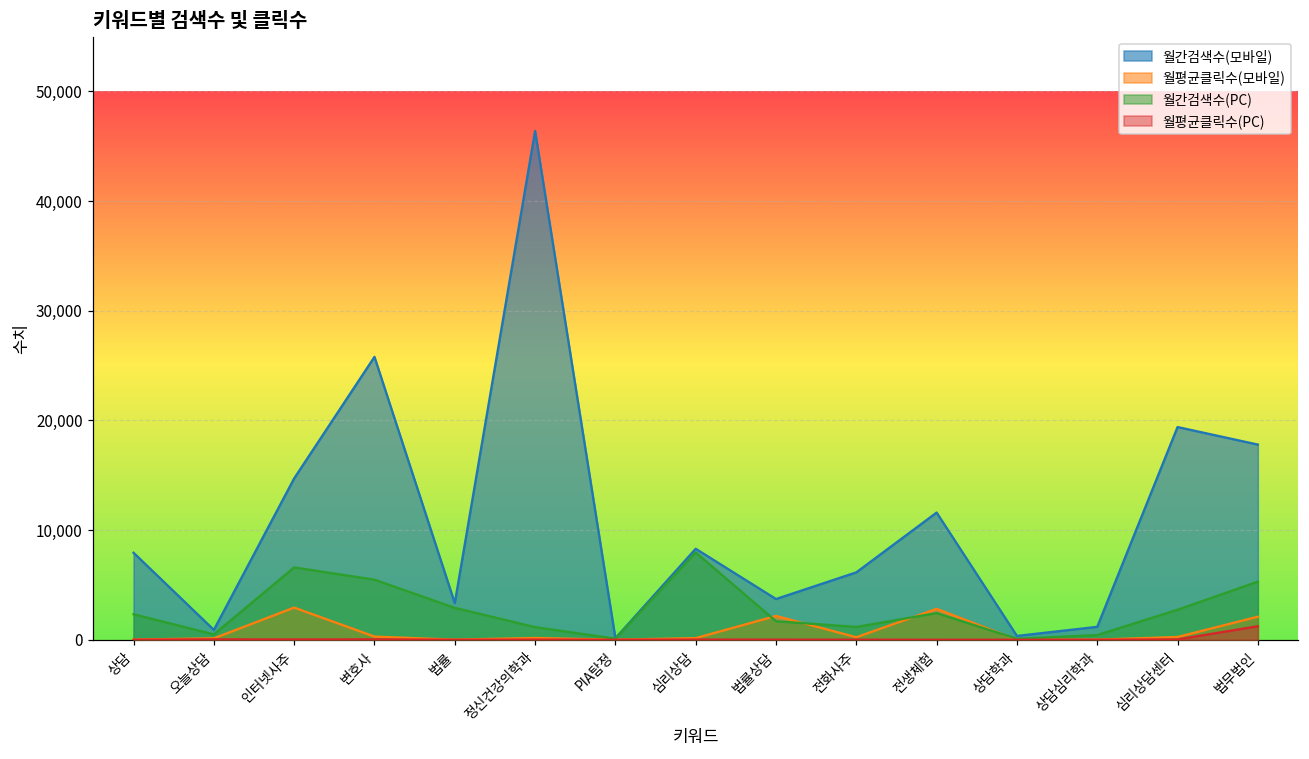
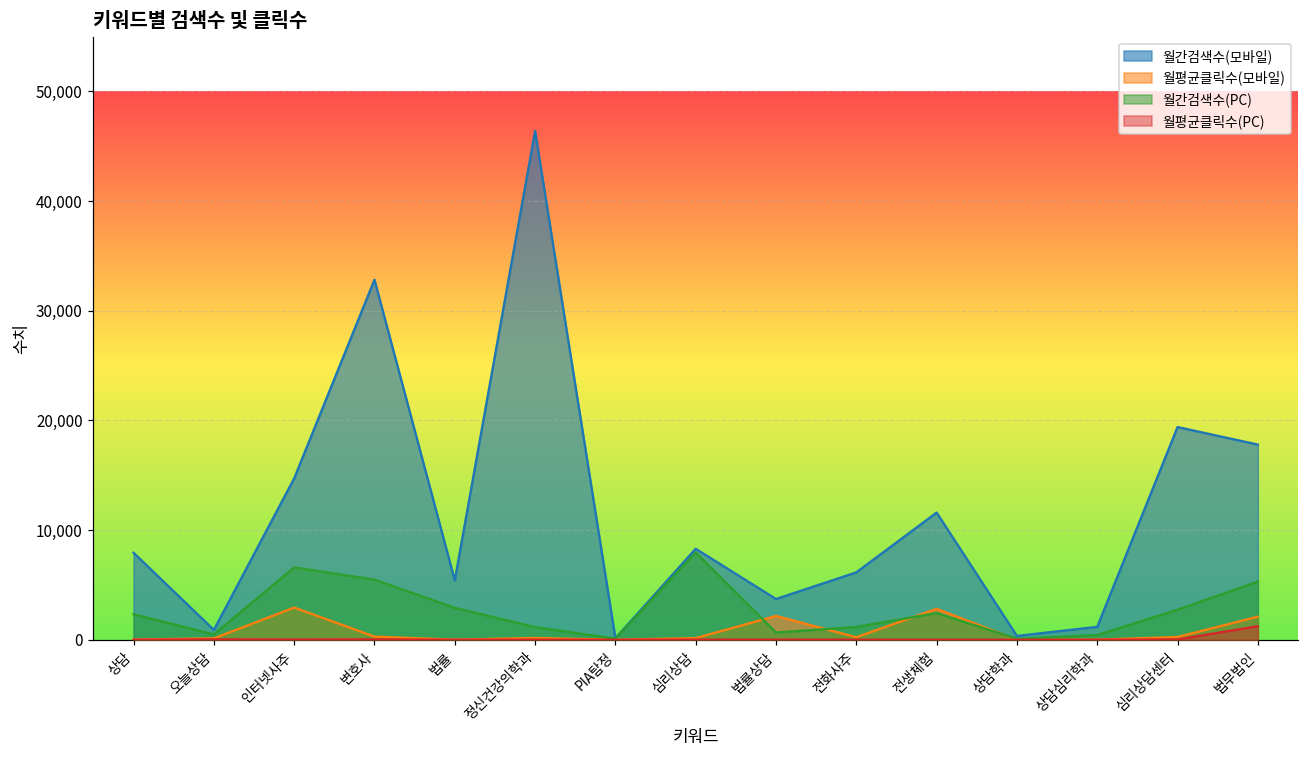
  {
    "월간검색수(모바일)": {
      "상담": "8,000",
      "오늘상담": "1,000",
      "인터넷사주": "15,000",
-     "변호사": "26,000",
-     "법률": "3,000",
+     "변호사": "33,000",
+     "법률": "5,000",
      "정신건강의학과": "46,000",
      "심리상담": "8,000",
      "법률상담": "4,000",
      "전화사주": "6,000",
      "전생체험": "12,000",
      "상담학과": "0",
      "상담심리학과": "1,000",
      "심리상담센터": "19,000",
      "법무법인": "18,000"
    },
    "월평균클릭수(모바일)": {
      "인터넷사주": "3,000",
      "법률상담": "2,000",
      "전생체험": "3,000",
      "법무법인": "2,000"
    },
    "월간검색수(PC)": {
      "상담": "2,000",
      "오늘상담": "0",
      "인터넷사주": "7,000",
      "변호사": "5,000",
      "법률": "3,000",
      "정신건강의학과": "1,000",
      "심리상담": "8,000",
-     "법률상담": "2,000",
+     "법률상담": "1,000",
      "전화사주": "1,000",
      "전생체험": "2,000",
      "상담심리학과": "0",
      "심리상담센터": "3,000",
      "법무법인": "5,000"
    },
    "월평균클릭수(PC)": {
      "인터넷사주": "0",
      "법률상담": "0",
      "전생체험": "0",
      "법무법인": "1,000"
    }
  }
